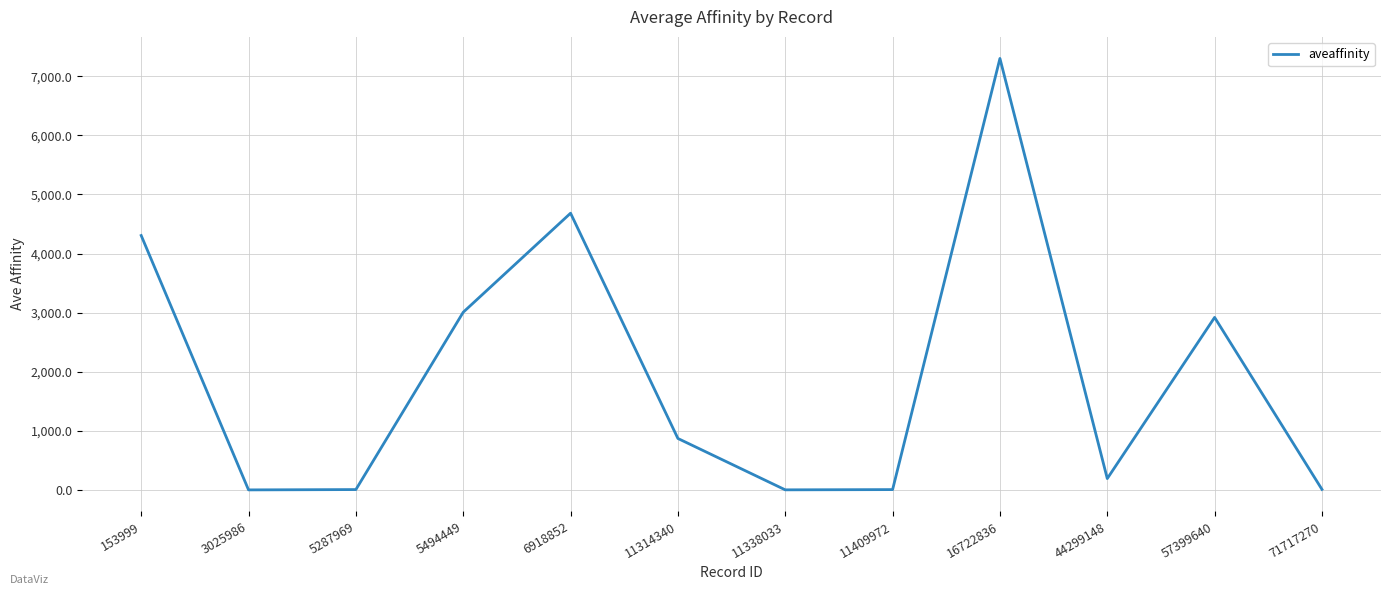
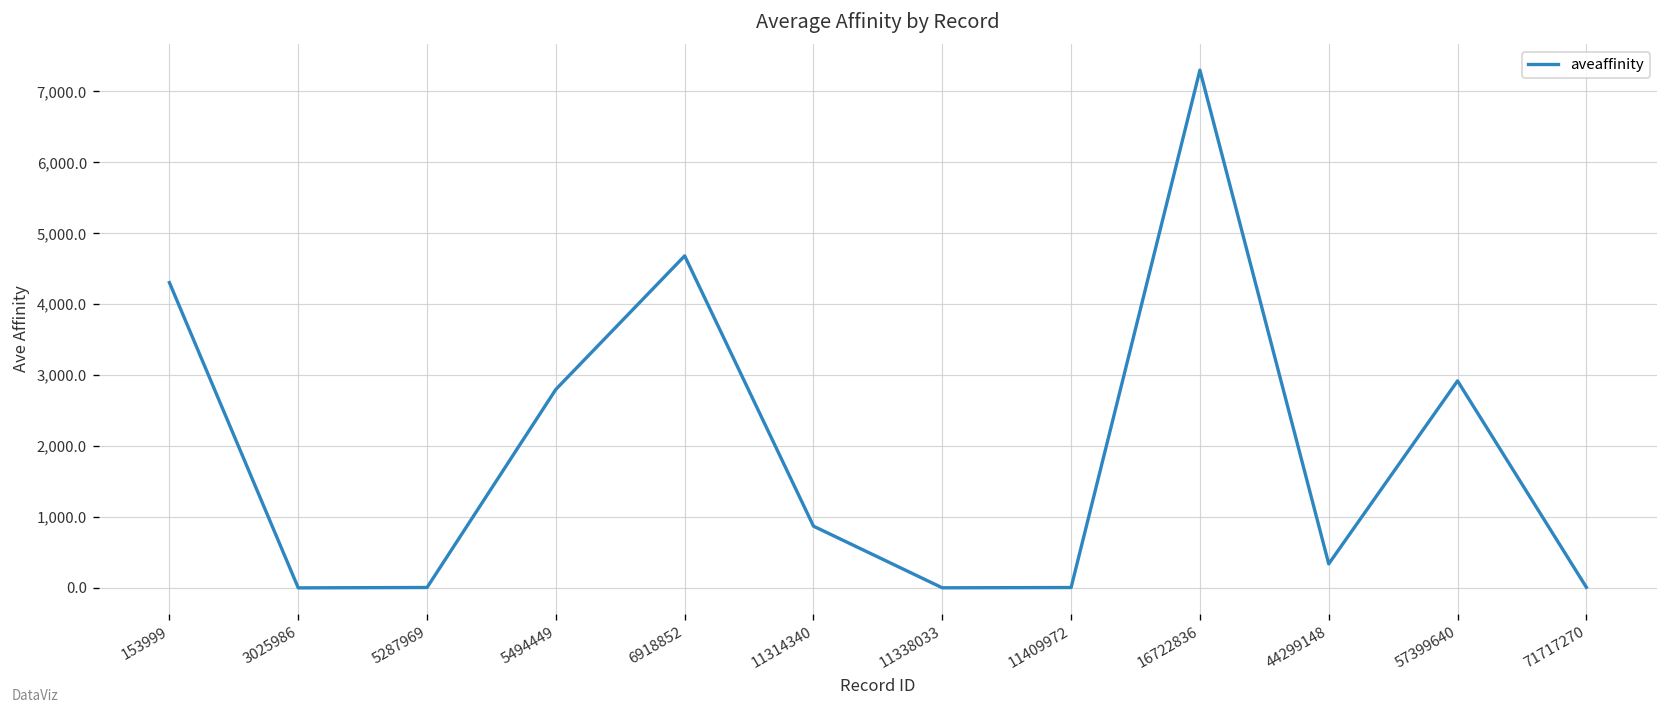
  {
    "153999": "4,300",
    "3025986": "0",
    "5287969": "0",
-   "5494449": "3,000",
+   "5494449": "2,800",
    "6918852": "4,700",
    "11314340": "900",
    "11338033": "0",
    "11409972": "0",
    "16722836": "7,300",
-   "44299148": "200",
+   "44299148": "300",
    "57399640": "2,900",
    "71717270": "0"
  }
